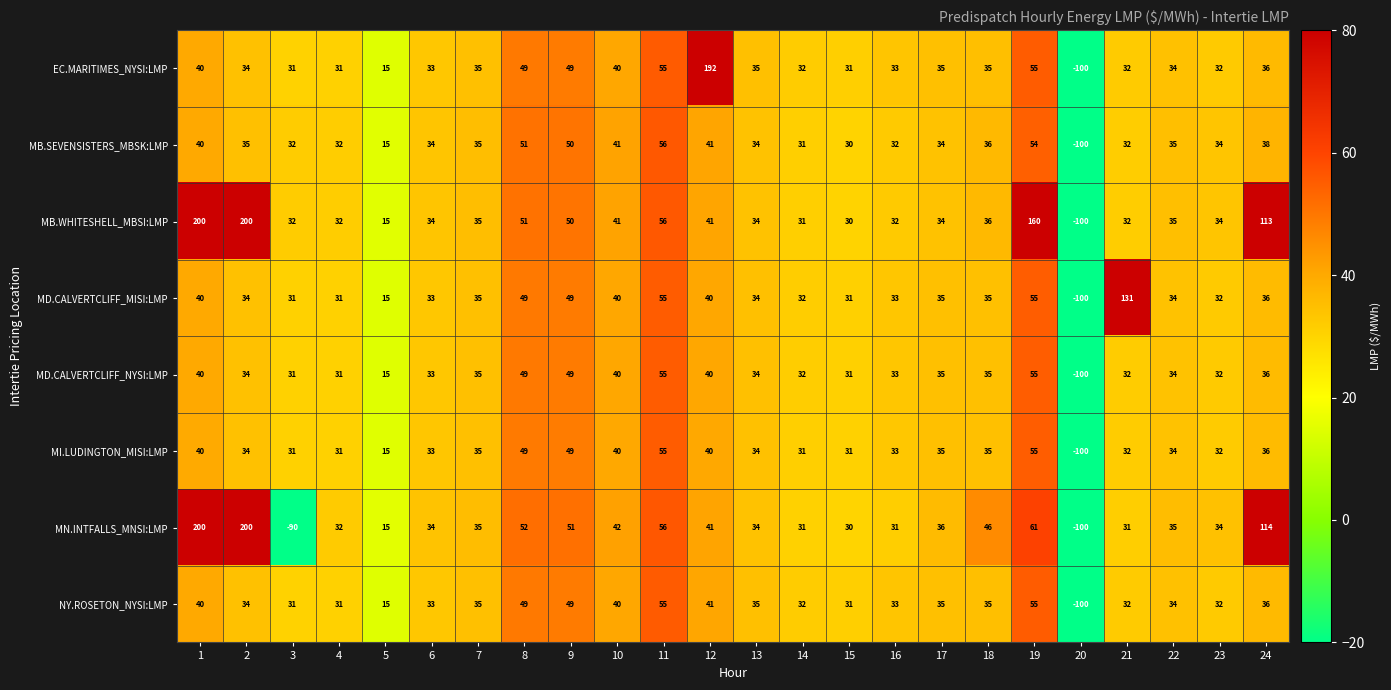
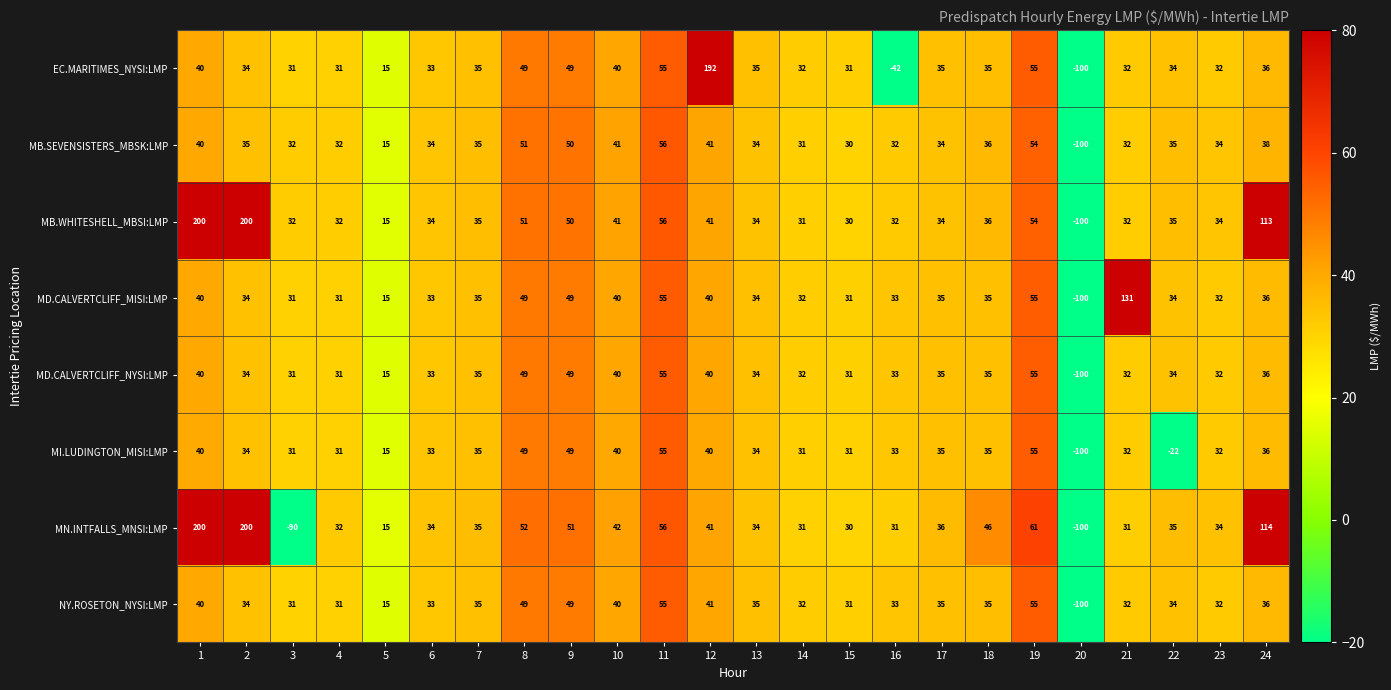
  {
    "EC.MARITIMES_NYSI:LMP": {
      "1": 40,
      "2": 34,
      "3": 31,
      "4": 31,
      "5": 15,
      "6": 33,
      "7": 35,
      "8": 49,
      "9": 49,
      "10": 40,
      "11": 55,
      "12": 192,
      "13": 35,
      "14": 32,
      "15": 31,
-     "16": 33,
+     "16": -42,
      "17": 35,
      "18": 35,
      "19": 55,
      "20": -100,
      "21": 32,
      "22": 34,
      "23": 32,
      "24": 36
    },
    "MB.SEVENSISTERS_MBSK:LMP": {
      "1": 40,
      "2": 35,
      "3": 32,
      "4": 32,
      "5": 15,
      "6": 34,
      "7": 35,
      "8": 51,
      "9": 50,
      "10": 41,
      "11": 56,
      "12": 41,
      "13": 34,
      "14": 31,
      "15": 30,
      "16": 32,
      "17": 34,
      "18": 36,
      "19": 54,
      "20": -100,
      "21": 32,
      "22": 35,
      "23": 34,
      "24": 38
    },
    "MB.WHITESHELL_MBSI:LMP": {
      "1": 200,
      "2": 200,
      "3": 32,
      "4": 32,
      "5": 15,
      "6": 34,
      "7": 35,
      "8": 51,
      "9": 50,
      "10": 41,
      "11": 56,
      "12": 41,
      "13": 34,
      "14": 31,
      "15": 30,
      "16": 32,
      "17": 34,
      "18": 36,
-     "19": 160,
+     "19": 54,
      "20": -100,
      "21": 32,
      "22": 35,
      "23": 34,
      "24": 113
    },
    "MD.CALVERTCLIFF_MISI:LMP": {
      "1": 40,
      "2": 34,
      "3": 31,
      "4": 31,
      "5": 15,
      "6": 33,
      "7": 35,
      "8": 49,
      "9": 49,
      "10": 40,
      "11": 55,
      "12": 40,
      "13": 34,
      "14": 32,
      "15": 31,
      "16": 33,
      "17": 35,
      "18": 35,
      "19": 55,
      "20": -100,
      "21": 131,
      "22": 34,
      "23": 32,
      "24": 36
    },
    "MD.CALVERTCLIFF_NYSI:LMP": {
      "1": 40,
      "2": 34,
      "3": 31,
      "4": 31,
      "5": 15,
      "6": 33,
      "7": 35,
      "8": 49,
      "9": 49,
      "10": 40,
      "11": 55,
      "12": 40,
      "13": 34,
      "14": 32,
      "15": 31,
      "16": 33,
      "17": 35,
      "18": 35,
      "19": 55,
      "20": -100,
      "21": 32,
      "22": 34,
      "23": 32,
      "24": 36
    },
    "MI.LUDINGTON_MISI:LMP": {
      "1": 40,
      "2": 34,
      "3": 31,
      "4": 31,
      "5": 15,
      "6": 33,
      "7": 35,
      "8": 49,
      "9": 49,
      "10": 40,
      "11": 55,
      "12": 40,
      "13": 34,
      "14": 31,
      "15": 31,
      "16": 33,
      "17": 35,
      "18": 35,
      "19": 55,
      "20": -100,
      "21": 32,
-     "22": 34,
+     "22": -22,
      "23": 32,
      "24": 36
    },
    "MN.INTFALLS_MNSI:LMP": {
      "1": 200,
      "2": 200,
      "3": -90,
      "4": 32,
      "5": 15,
      "6": 34,
      "7": 35,
      "8": 52,
      "9": 51,
      "10": 42,
      "11": 56,
      "12": 41,
      "13": 34,
      "14": 31,
      "15": 30,
      "16": 31,
      "17": 36,
      "18": 46,
      "19": 61,
      "20": -100,
      "21": 31,
      "22": 35,
      "23": 34,
      "24": 114
    },
    "NY.ROSETON_NYSI:LMP": {
      "1": 40,
      "2": 34,
      "3": 31,
      "4": 31,
      "5": 15,
      "6": 33,
      "7": 35,
      "8": 49,
      "9": 49,
      "10": 40,
      "11": 55,
      "12": 41,
      "13": 35,
      "14": 32,
      "15": 31,
      "16": 33,
      "17": 35,
      "18": 35,
      "19": 55,
      "20": -100,
      "21": 32,
      "22": 34,
      "23": 32,
      "24": 36
    }
  }
